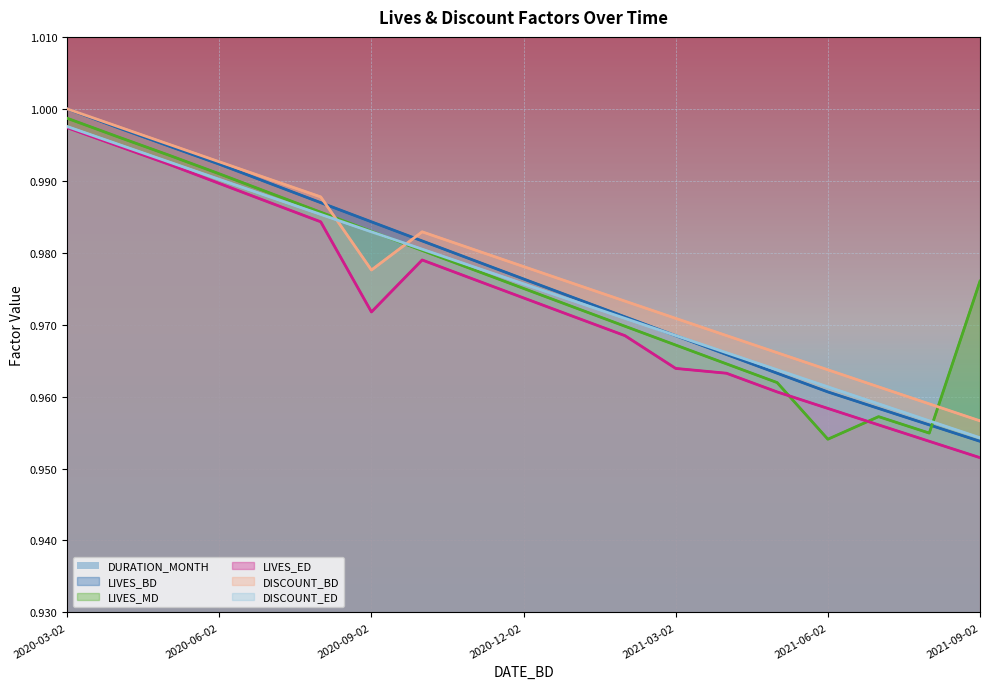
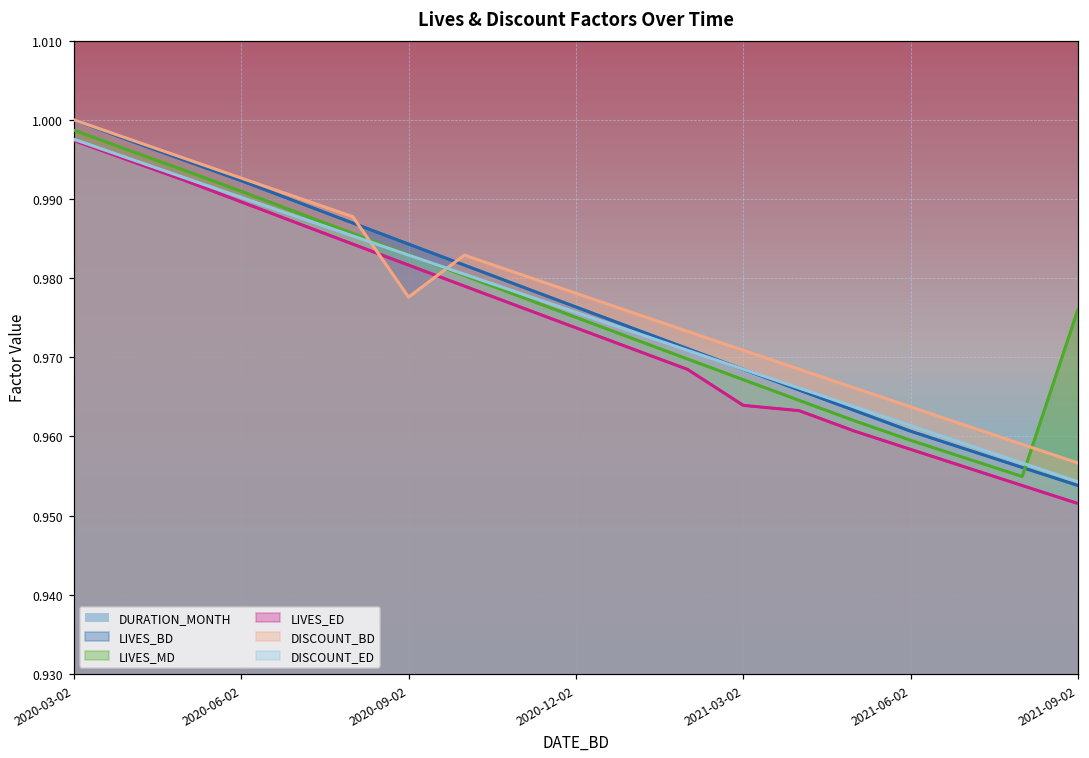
  {
    "LIVES_MD": {
      "2020-03-02": 0.999,
      "2020-06-02": 0.991,
      "2020-12-02": 0.975,
      "2021-03-02": 0.967,
-     "2021-06-02": 0.954,
+     "2021-06-02": 0.960,
      "2021-09-02": 0.976
    },
    "LIVES_ED": {
      "2020-06-02": 0.990,
-     "2020-09-02": 0.972,
+     "2020-09-02": 0.982,
      "2020-12-02": 0.974,
      "2021-03-02": 0.964,
      "2021-06-02": 0.958,
      "2021-09-02": 0.952
    },
    "DISCOUNT_BD": {
      "2020-09-02": 0.978,
      "2020-12-02": 0.978,
      "2021-03-02": 0.971,
      "2021-06-02": 0.964,
      "2021-09-02": 0.957
    },
    "DISCOUNT_ED": {
      "2020-06-02": 0.990,
      "2020-12-02": 0.976,
      "2021-06-02": 0.961,
      "2021-09-02": 0.954
    }
  }
